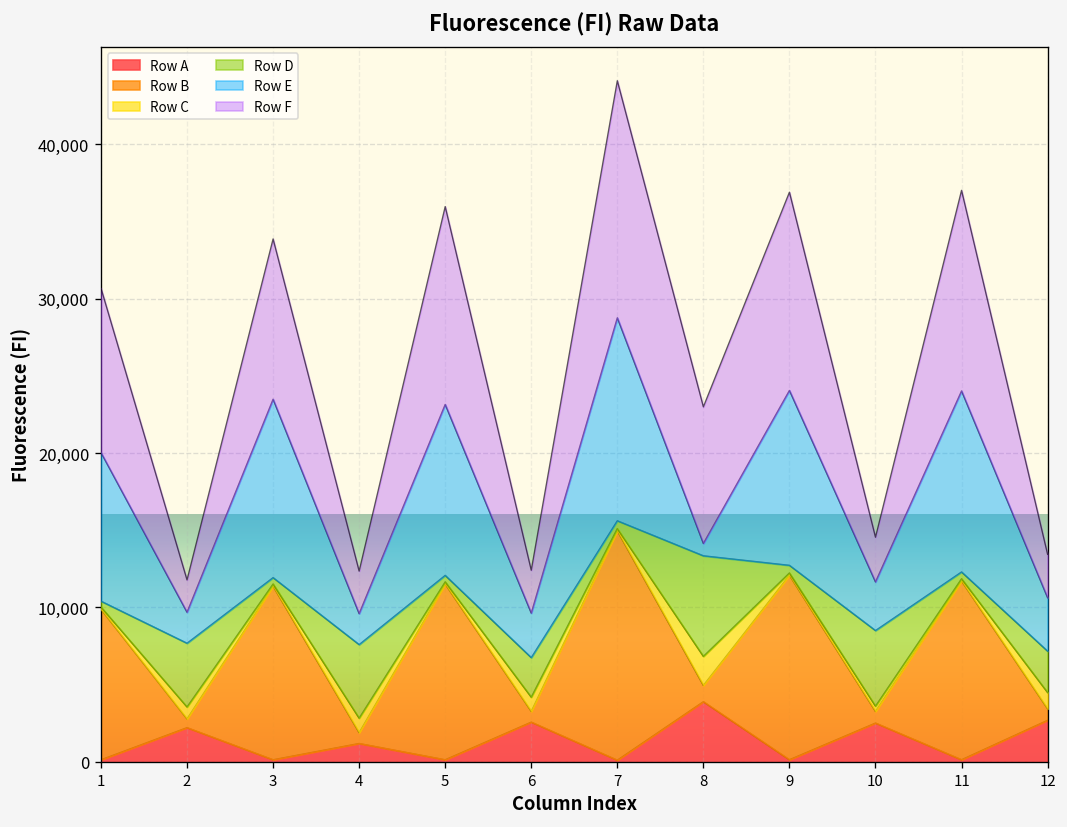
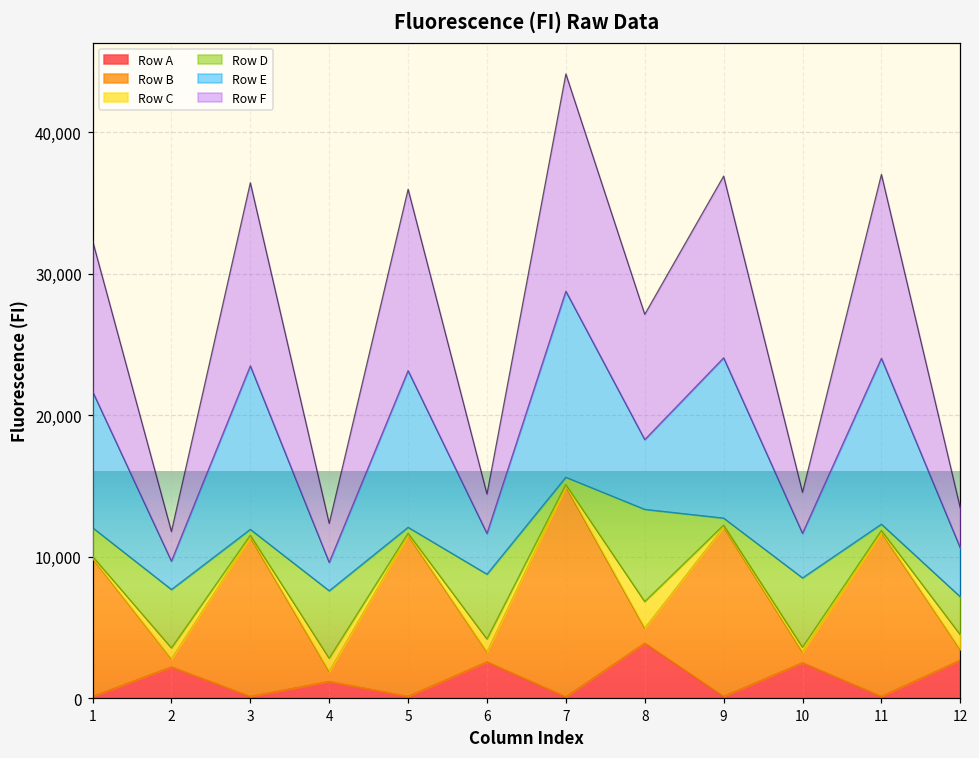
  {
    "Row A": {
      "1": "100",
      "2": "2,200",
      "3": "100",
      "4": "1,200",
      "5": "100",
      "6": "2,600",
      "7": "100",
      "8": "3,900",
      "9": "100",
      "10": "2,500",
      "11": "100",
      "12": "2,700"
    },
    "Row B": {
      "2": "600",
      "4": "700",
      "6": "700",
      "8": "1,100",
      "10": "800",
      "12": "700"
    },
    "Row C": {
      "2": "800",
      "4": "900",
      "6": "900",
      "8": "1,900",
      "10": "300",
      "12": "1,100"
    },
    "Row D": {
-     "1": "400",
+     "1": "2,000",
      "2": "4,100",
      "3": "400",
      "4": "4,800",
      "5": "400",
-     "6": "2,600",
+     "6": "4,600",
      "7": "500",
      "8": "6,500",
      "9": "500",
      "10": "4,900",
      "11": "400",
      "12": "2,700"
    },
    "Row E": {
      "1": "9,600",
      "2": "2,000",
      "3": "11,600",
      "4": "2,000",
      "5": "11,100",
      "6": "2,900",
      "7": "13,100",
-     "8": "800",
+     "8": "4,900",
      "9": "11,300",
      "10": "3,100",
      "11": "11,700",
      "12": "3,500"
    },
    "Row F": {
      "1": "10,600",
      "2": "2,100",
-     "3": "10,400",
+     "3": "12,900",
      "4": "2,800",
      "5": "12,800",
      "6": "2,800",
      "7": "15,300",
      "8": "8,800",
      "9": "12,800",
      "10": "2,900",
      "11": "13,000",
      "12": "2,800"
    }
  }
